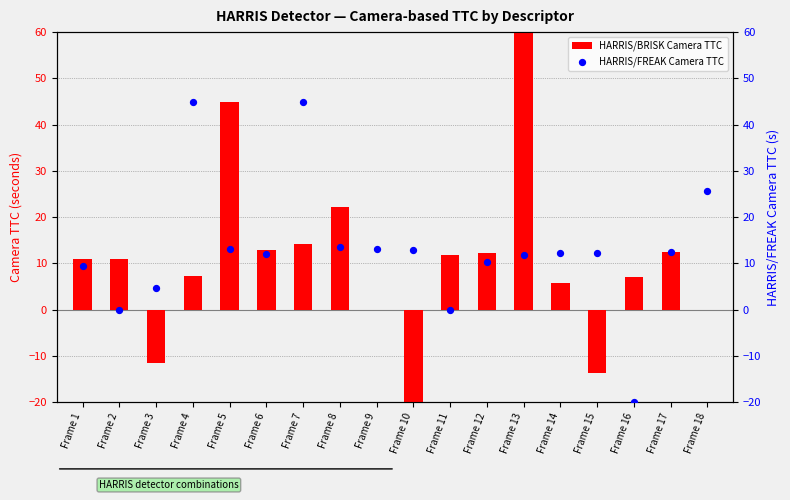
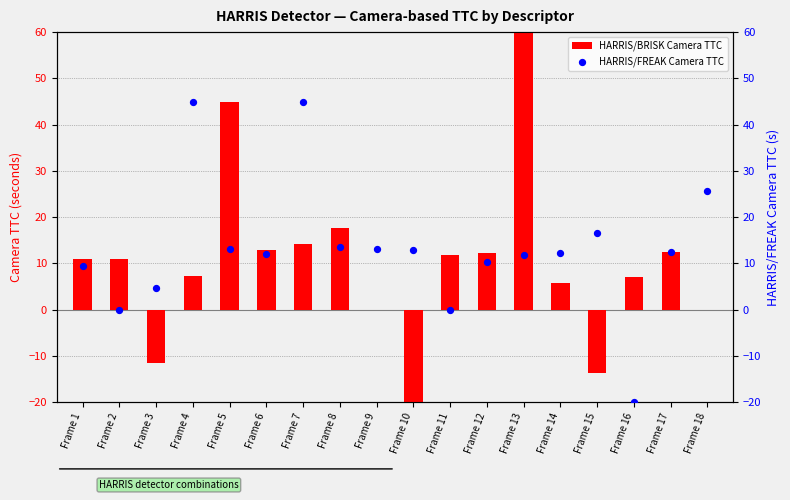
  {
    "HARRIS/BRISK Camera TTC": {
      "Frame 1": 11,
      "Frame 2": 11,
      "Frame 3": -11,
      "Frame 4": 7,
      "Frame 5": 45,
      "Frame 6": 13,
      "Frame 7": 14,
-     "Frame 8": 22,
+     "Frame 8": 18,
      "Frame 9": 0,
      "Frame 10": -20,
      "Frame 11": 12,
      "Frame 12": 12,
      "Frame 13": 60,
      "Frame 14": 6,
      "Frame 15": -14,
      "Frame 16": 7,
      "Frame 17": 13,
      "Frame 18": 0
    },
    "HARRIS/FREAK Camera TTC": {
-     "Frame 15": 12
+     "Frame 15": 16
    }
  }
